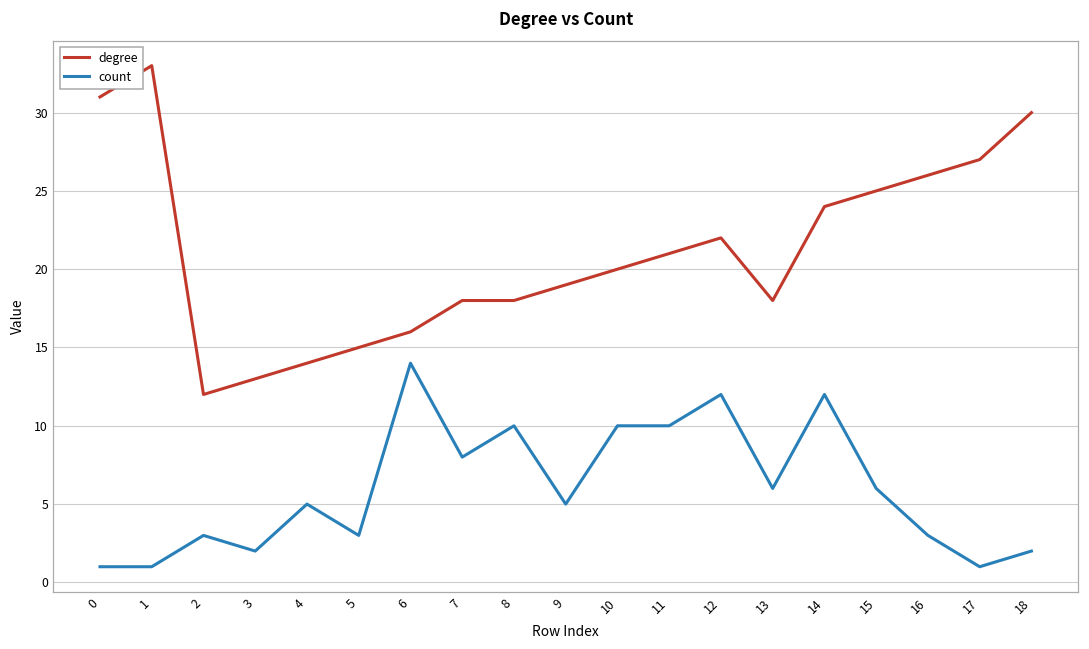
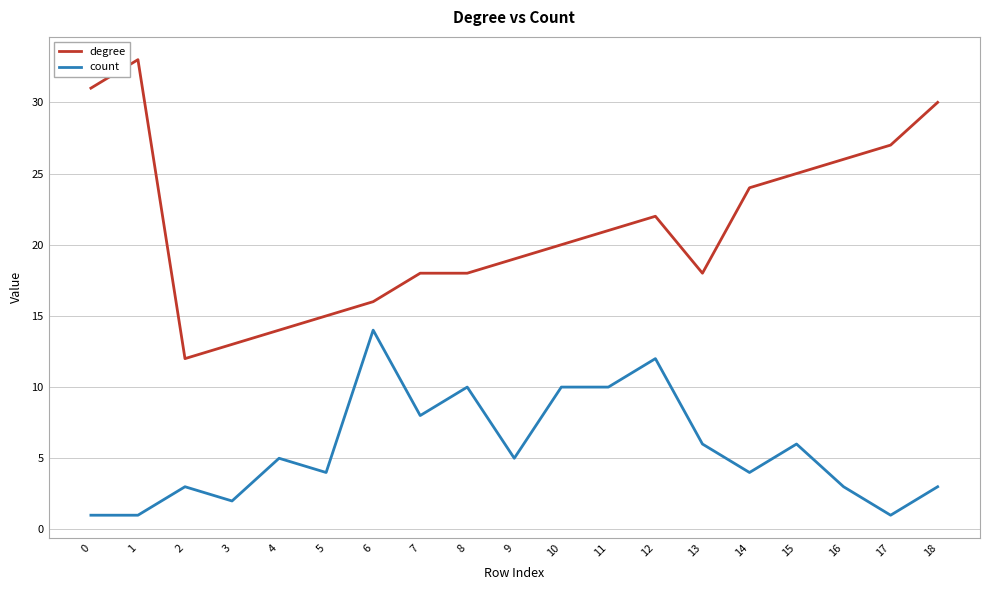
  {
    "degree": {
      "0": 31,
      "1": 33,
      "2": 12,
      "3": 13,
      "4": 14,
      "5": 15,
      "6": 16,
      "7": 18,
      "8": 18,
      "9": 19,
      "10": 20,
      "11": 21,
      "12": 22,
      "13": 18,
      "14": 24,
      "15": 25,
      "16": 26,
      "17": 27,
      "18": 30
    },
    "count": {
      "0": 1,
      "1": 1,
      "2": 3,
      "3": 2,
      "4": 5,
-     "5": 3,
+     "5": 4,
      "6": 14,
      "7": 8,
      "8": 10,
      "9": 5,
      "10": 10,
      "11": 10,
      "12": 12,
      "13": 6,
-     "14": 12,
+     "14": 4,
      "15": 6,
      "16": 3,
      "17": 1,
-     "18": 2
+     "18": 3
    }
  }
